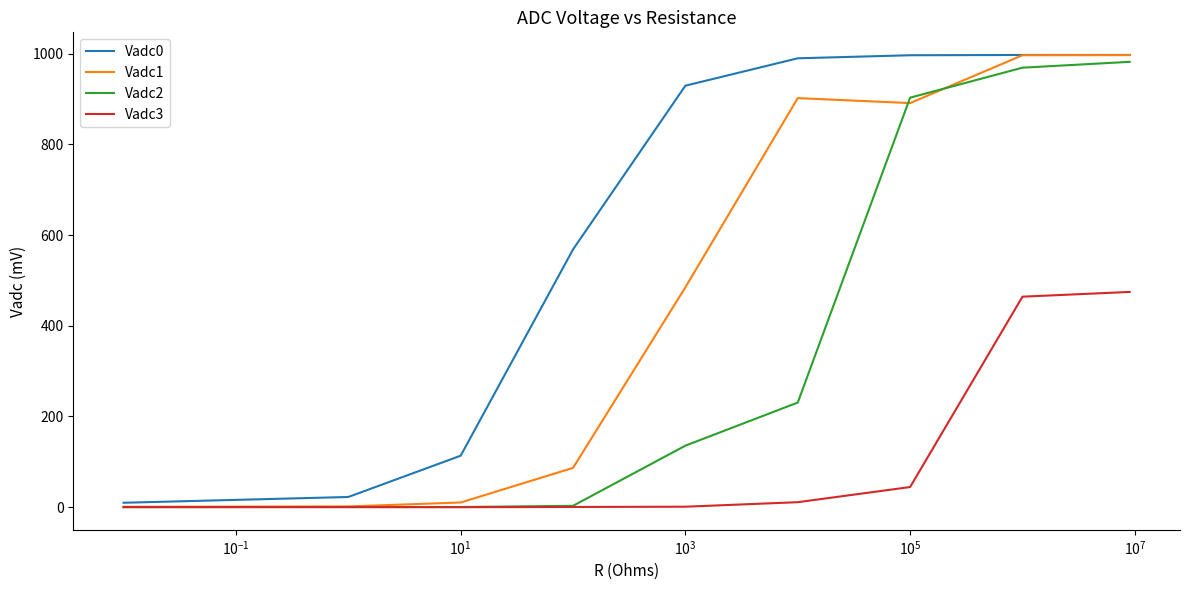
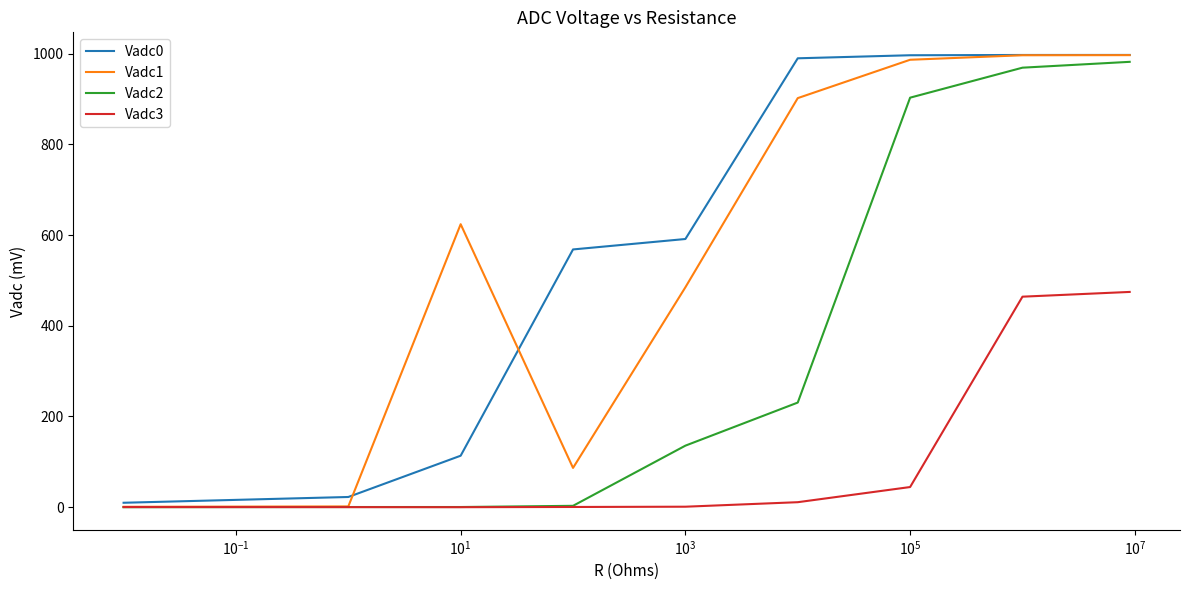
  {
    "Vadc0": {
      "10^-5": 10,
      "10^1": 110,
-     "10^3": 930,
+     "10^3": 590,
      "10^5": 1000
    },
    "Vadc1": {
-     "10^1": 10,
+     "10^1": 620,
      "10^3": 480,
-     "10^5": 890
+     "10^5": 990
    },
    "Vadc2": {
      "10^3": 140,
      "10^5": 900
    },
    "Vadc3": {
      "10^3": 0,
      "10^5": 40
    }
  }
